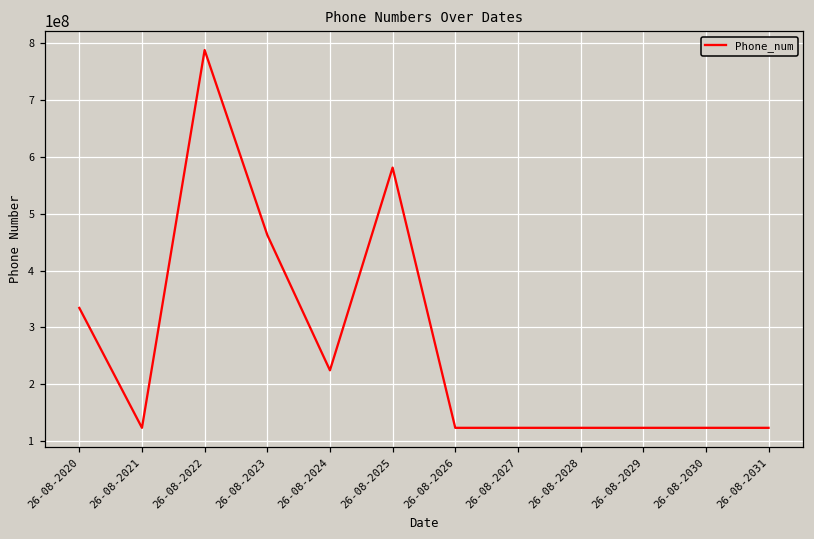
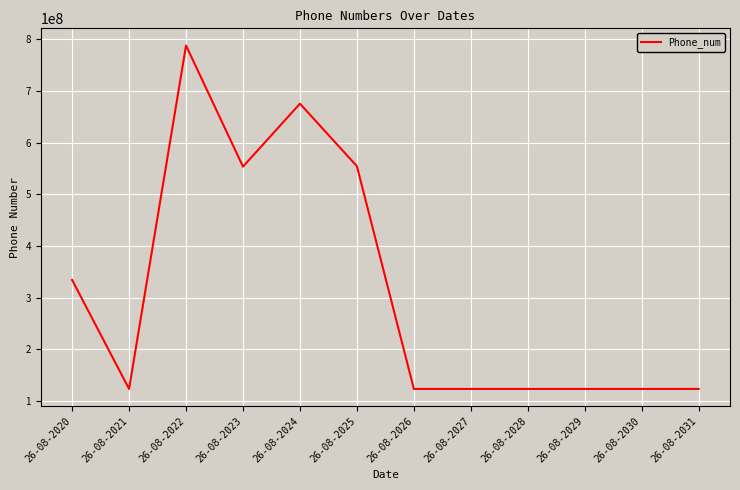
  {
    "26-08-2020": 330000000,
    "26-08-2021": 120000000,
    "26-08-2022": 790000000,
-   "26-08-2023": 460000000,
-   "26-08-2024": 220000000,
-   "26-08-2025": 580000000,
+   "26-08-2023": 550000000,
+   "26-08-2024": 680000000,
+   "26-08-2025": 550000000,
    "26-08-2026": 120000000,
    "26-08-2027": 120000000,
    "26-08-2028": 120000000,
    "26-08-2029": 120000000,
    "26-08-2030": 120000000,
    "26-08-2031": 120000000
  }
